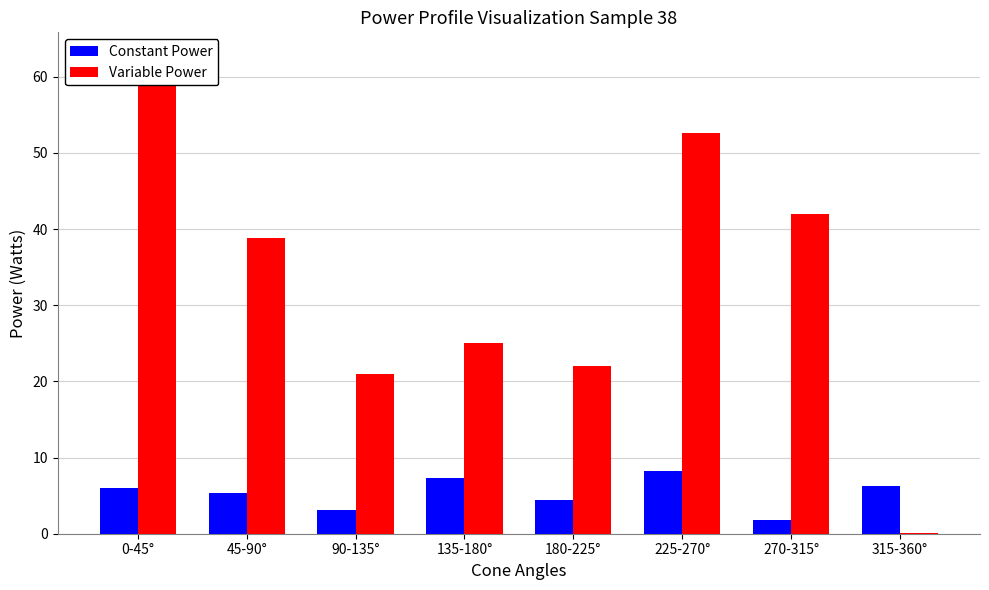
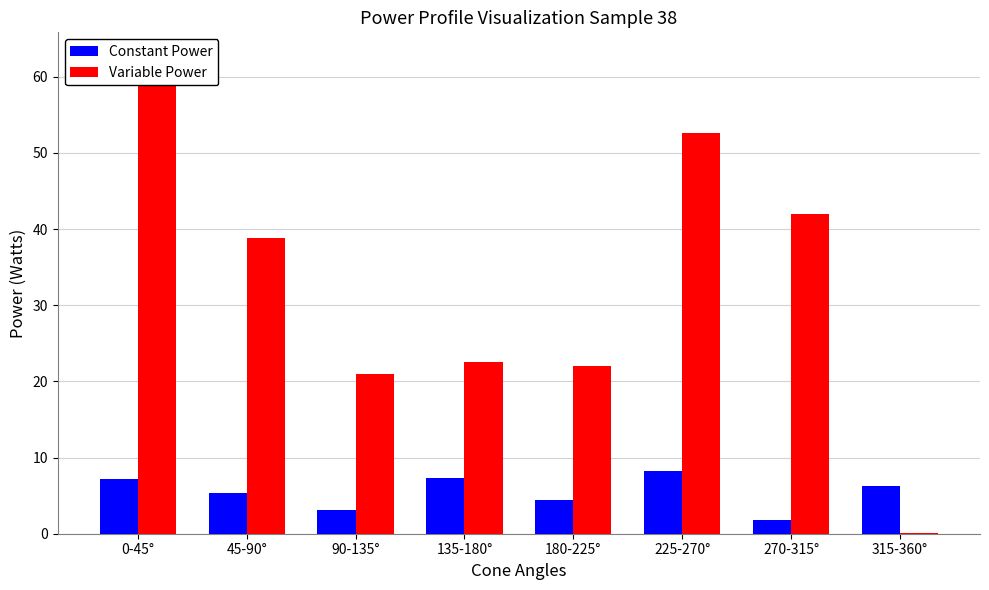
  {
    "Constant Power": {
-     "0-45°": 6,
+     "0-45°": 7,
      "45-90°": 5,
      "90-135°": 3,
      "135-180°": 7,
      "180-225°": 4,
      "225-270°": 8,
      "270-315°": 2,
      "315-360°": 6
    },
    "Variable Power": {
      "45-90°": 39,
      "90-135°": 21,
-     "135-180°": 25,
+     "135-180°": 23,
      "180-225°": 22,
      "225-270°": 53,
      "270-315°": 42
    }
  }
